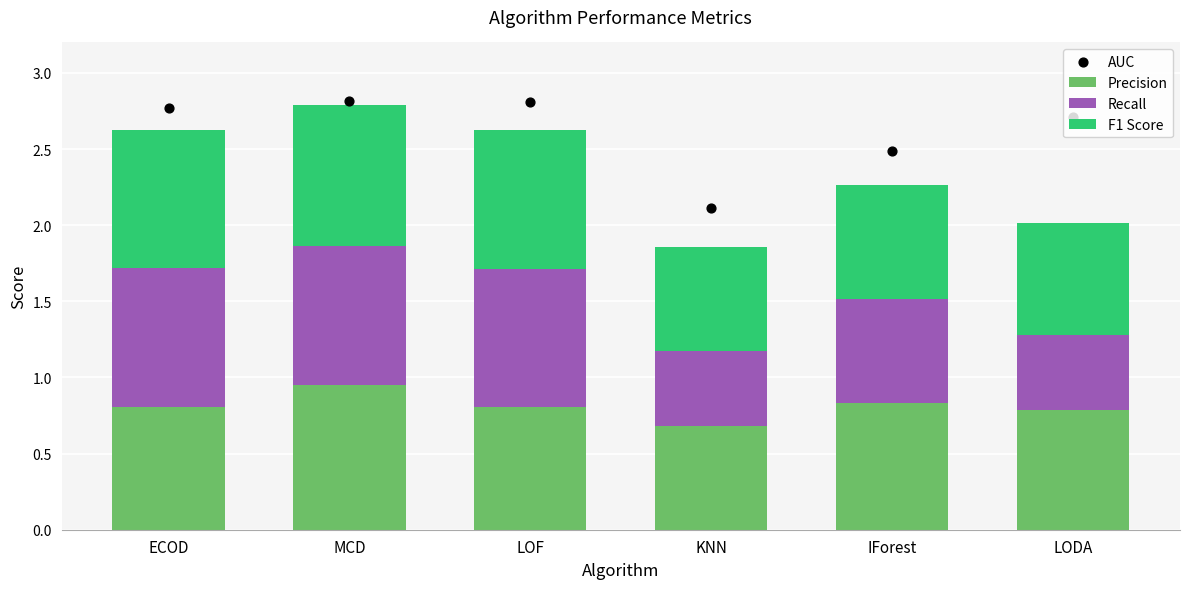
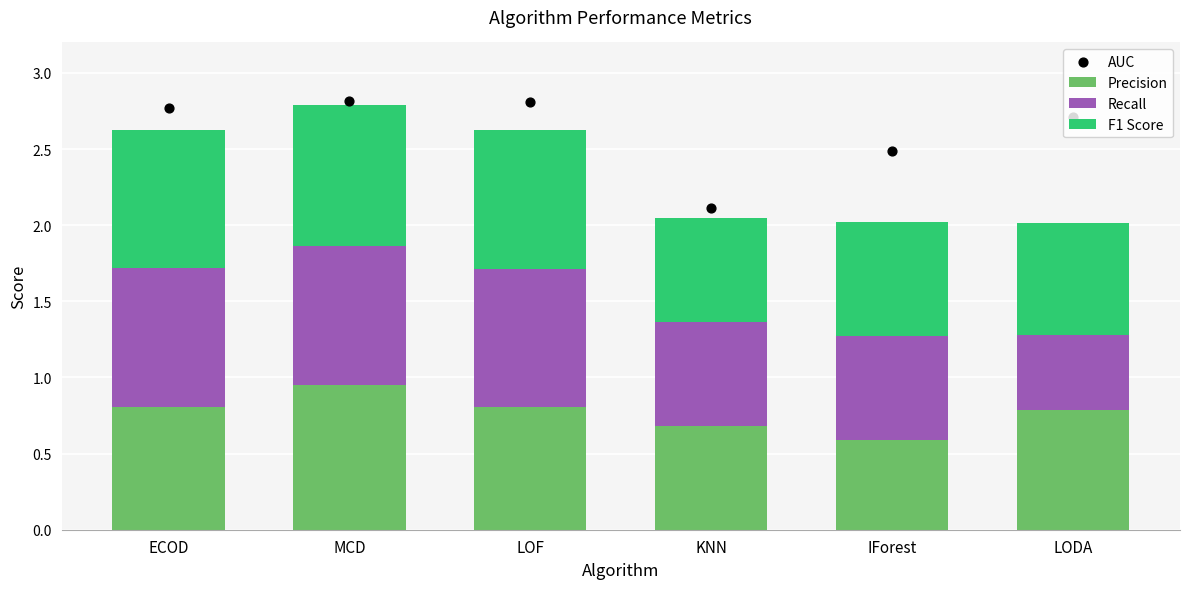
  {
    "Precision": {
      "ECOD": 0.81,
      "MCD": 0.95,
      "LOF": 0.81,
      "KNN": 0.68,
-     "IForest": 0.83,
+     "IForest": 0.59,
      "LODA": 0.79
    },
    "Recall": {
      "ECOD": 0.91,
      "MCD": 0.91,
      "LOF": 0.91,
-     "KNN": 0.49,
+     "KNN": 0.68,
      "IForest": 0.68,
      "LODA": 0.49
    },
    "F1 Score": {
      "ECOD": 0.91,
      "MCD": 0.93,
      "LOF": 0.91,
      "KNN": 0.68,
      "IForest": 0.75,
      "LODA": 0.73
    }
  }
